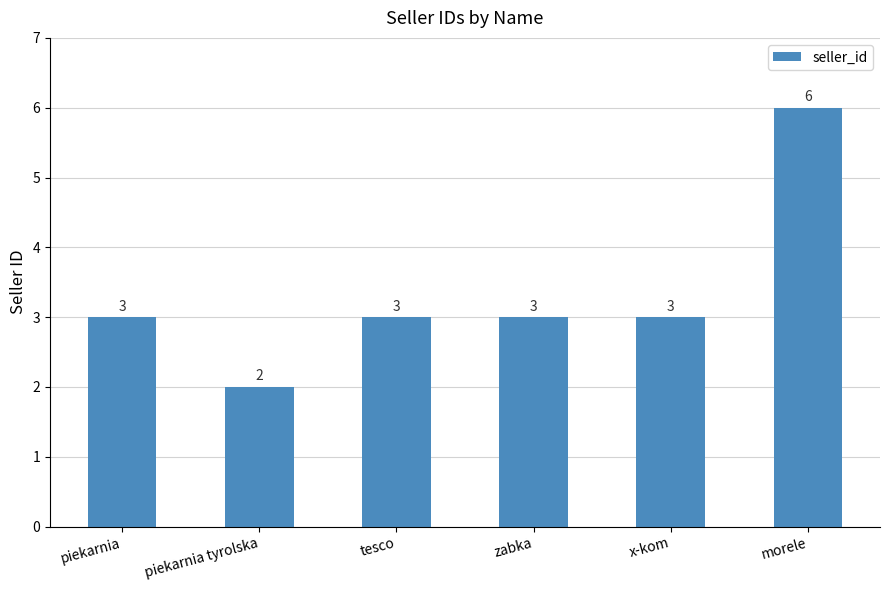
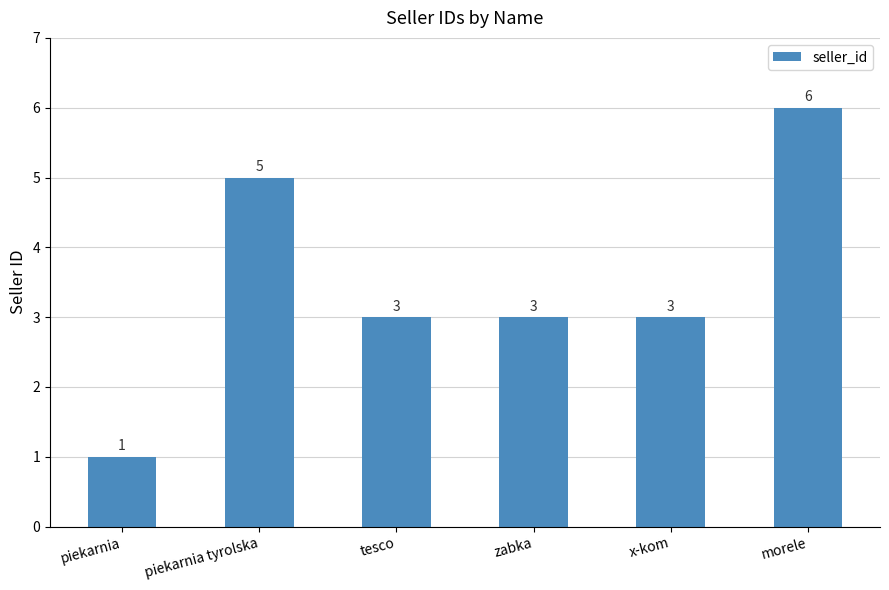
  {
-   "piekarnia": 3,
-   "piekarnia tyrolska": 2,
+   "piekarnia": 1,
+   "piekarnia tyrolska": 5,
    "tesco": 3,
    "zabka": 3,
    "x-kom": 3,
    "morele": 6
  }
